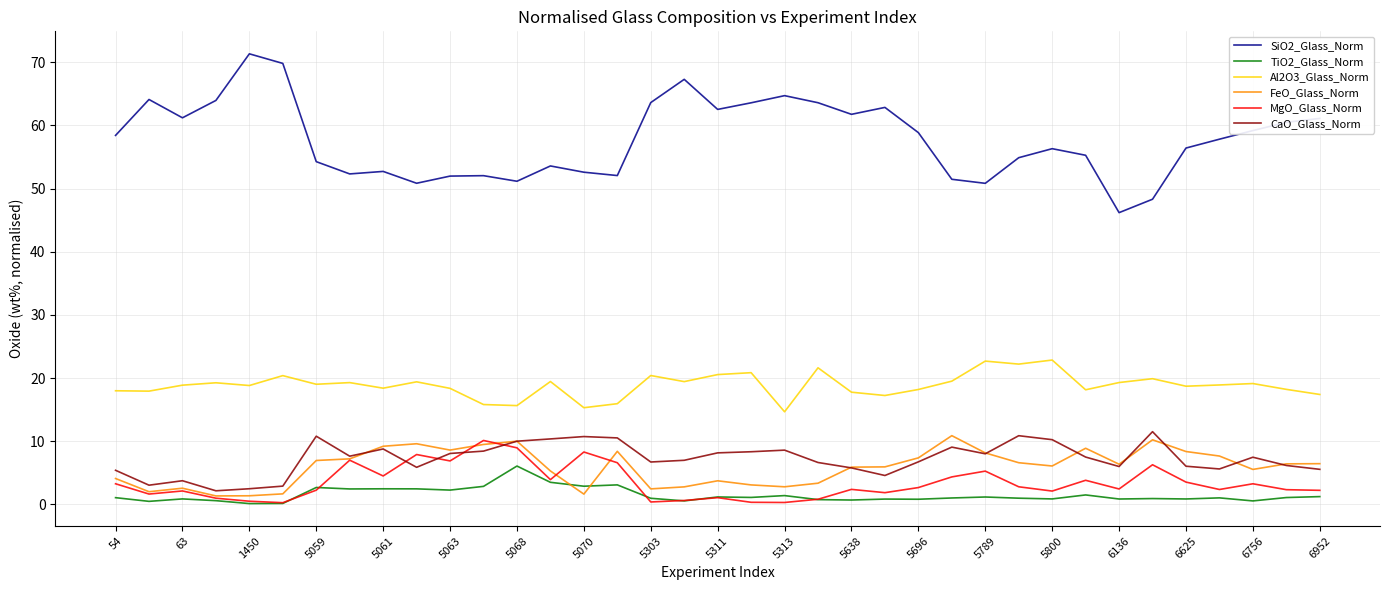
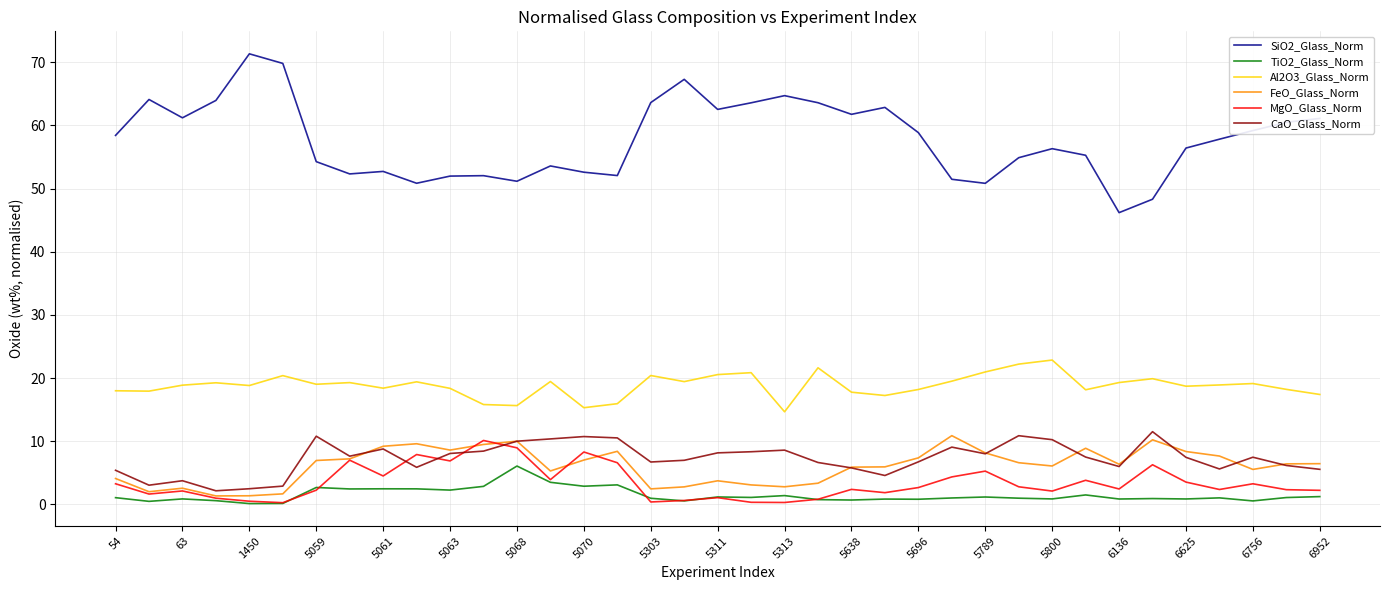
  {
    "SiO2_Glass_Norm": {
      "54": 58,
      "63": 61,
      "1450": 71,
      "5059": 54,
      "5061": 53,
      "5063": 52,
      "5068": 51,
      "5070": 53,
      "5303": 64,
      "5311": 63,
      "5313": 65,
      "5638": 62,
      "5696": 59,
      "5789": 51,
      "5800": 56,
      "6136": 46,
      "6625": 56
    },
    "TiO2_Glass_Norm": {
      "54": 1,
      "63": 1,
      "5059": 3,
      "5061": 2,
      "5063": 2,
      "5068": 6,
      "5070": 3,
      "5303": 1,
      "5313": 1,
      "5638": 1,
      "5696": 1,
      "5789": 1,
      "5800": 1,
      "6136": 1,
      "6625": 1,
      "6756": 1,
      "6952": 1
    },
    "Al2O3_Glass_Norm": {
      "54": 18,
      "63": 19,
      "1450": 19,
      "5059": 19,
      "5061": 18,
      "5063": 18,
      "5068": 16,
      "5070": 15,
      "5303": 20,
      "5311": 21,
      "5313": 15,
      "5638": 18,
      "5696": 18,
-     "5789": 23,
+     "5789": 21,
      "5800": 23,
      "6136": 19,
      "6625": 19,
      "6756": 19,
      "6952": 17
    },
    "FeO_Glass_Norm": {
      "54": 4,
      "63": 3,
      "1450": 1,
      "5059": 7,
      "5061": 9,
      "5063": 9,
-     "5070": 2,
+     "5070": 7,
      "5303": 2,
      "5311": 4,
      "5313": 3,
      "5696": 7,
      "5800": 6,
      "6625": 8,
      "6756": 6,
      "6952": 6
    },
    "MgO_Glass_Norm": {
      "54": 3,
      "63": 2,
      "5059": 2,
      "5061": 4,
      "5063": 7,
      "5068": 9,
      "5070": 8,
      "5303": 0,
      "5313": 0,
      "5638": 2,
      "5696": 3,
      "5789": 5,
      "5800": 2,
      "6136": 2,
      "6625": 4,
      "6756": 3,
      "6952": 2
    },
    "CaO_Glass_Norm": {
      "54": 5,
      "63": 4,
      "1450": 2,
      "5059": 11,
      "5061": 9,
      "5063": 8,
      "5070": 11,
      "5303": 7,
      "5311": 8,
      "5313": 9,
      "5696": 7,
      "5800": 10,
-     "6625": 6,
+     "6625": 7,
      "6756": 7,
      "6952": 6
    }
  }
